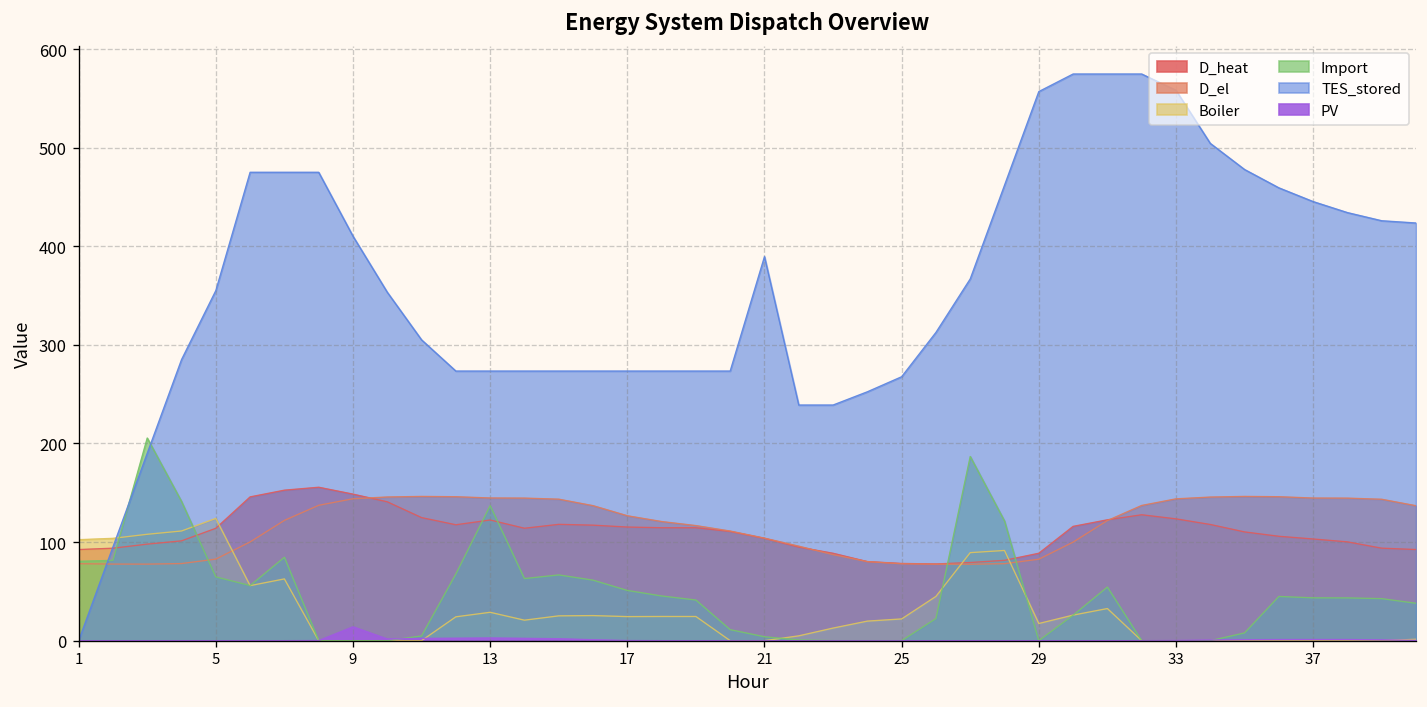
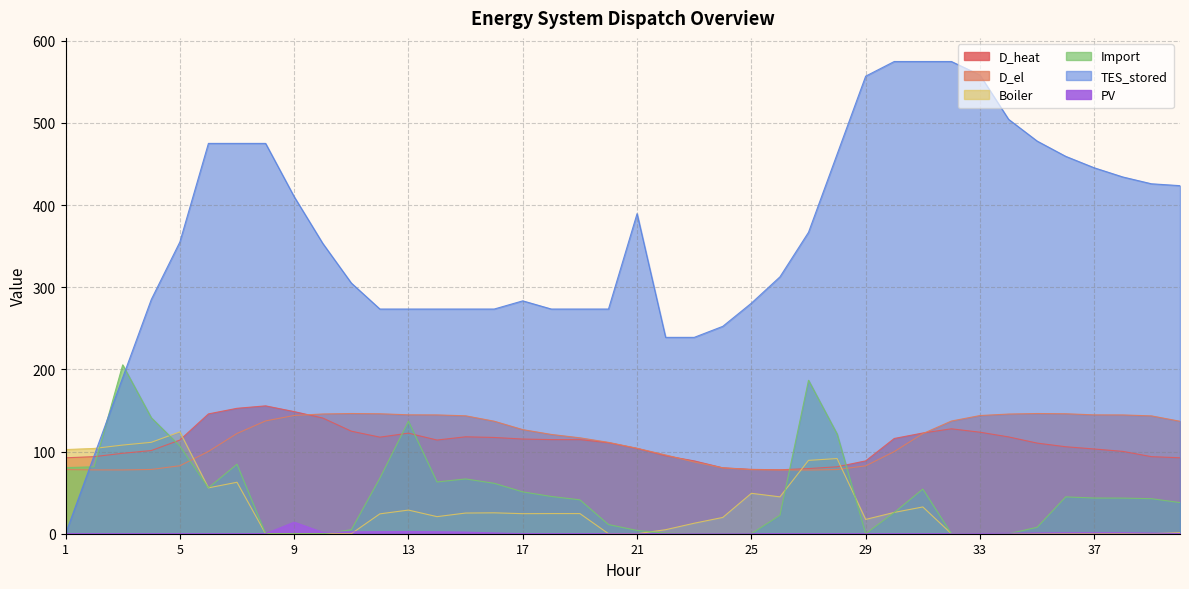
  {
    "Boiler": {
      "1": 100,
      "5": 120,
      "13": 30,
      "17": 20,
-     "25": 20,
+     "25": 50,
      "29": 20
    },
    "Import": {
-     "5": 60,
+     "5": 110,
      "13": 140,
      "17": 50,
      "21": 0,
      "37": 40
    },
    "TES_stored": {
      "5": 360,
      "9": 410,
      "13": 270,
-     "17": 270,
+     "17": 280,
      "21": 390,
-     "25": 270,
+     "25": 280,
      "29": 560,
      "37": 450
    },
    "PV": {
      "5": 0,
      "9": 10,
      "13": 0,
      "17": 0
    }
  }
